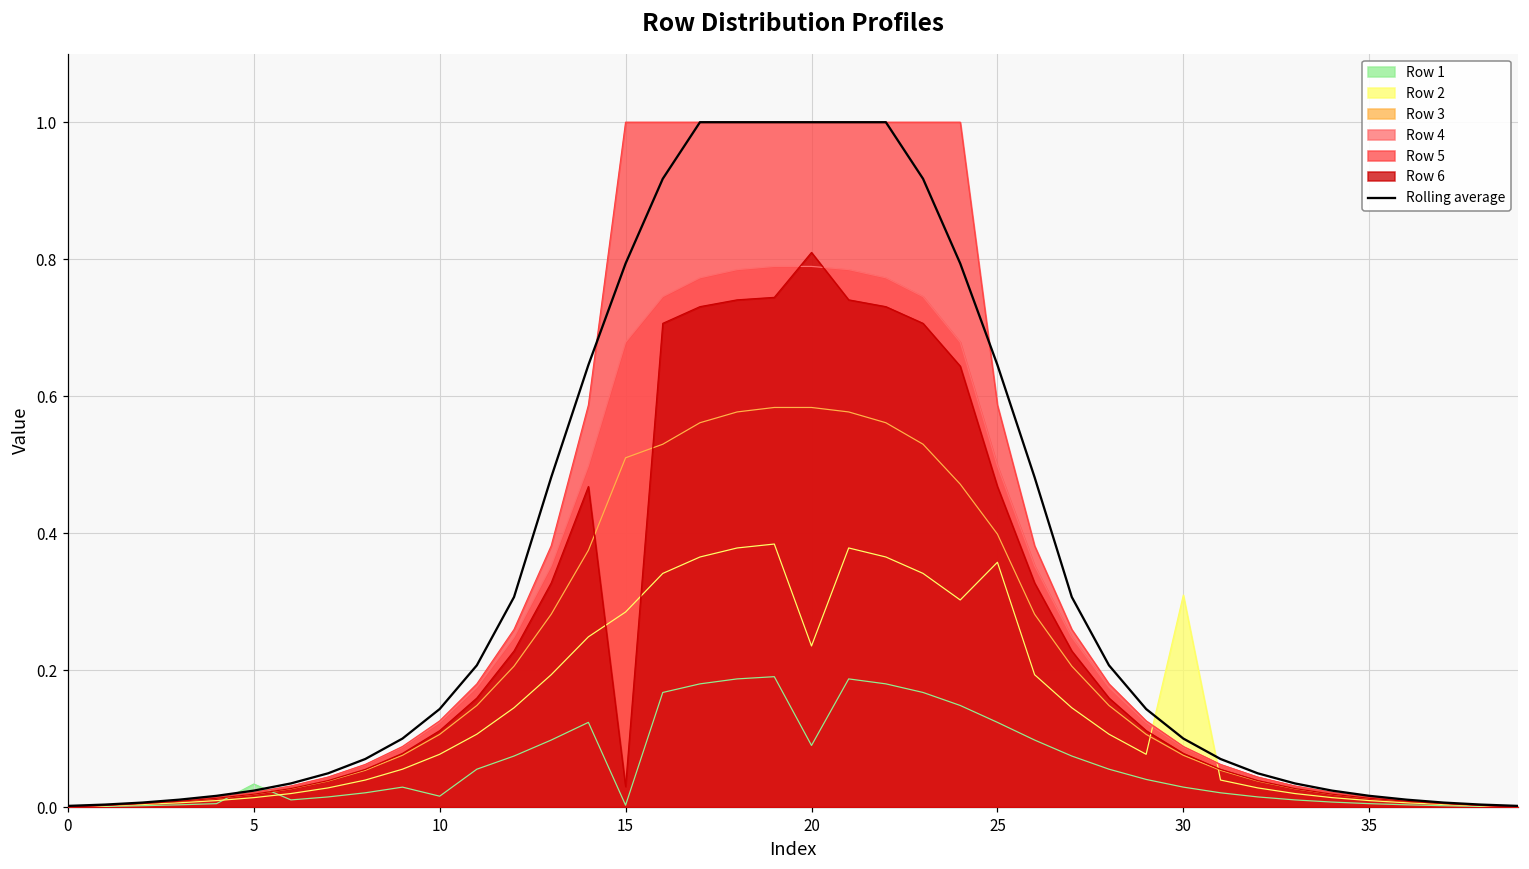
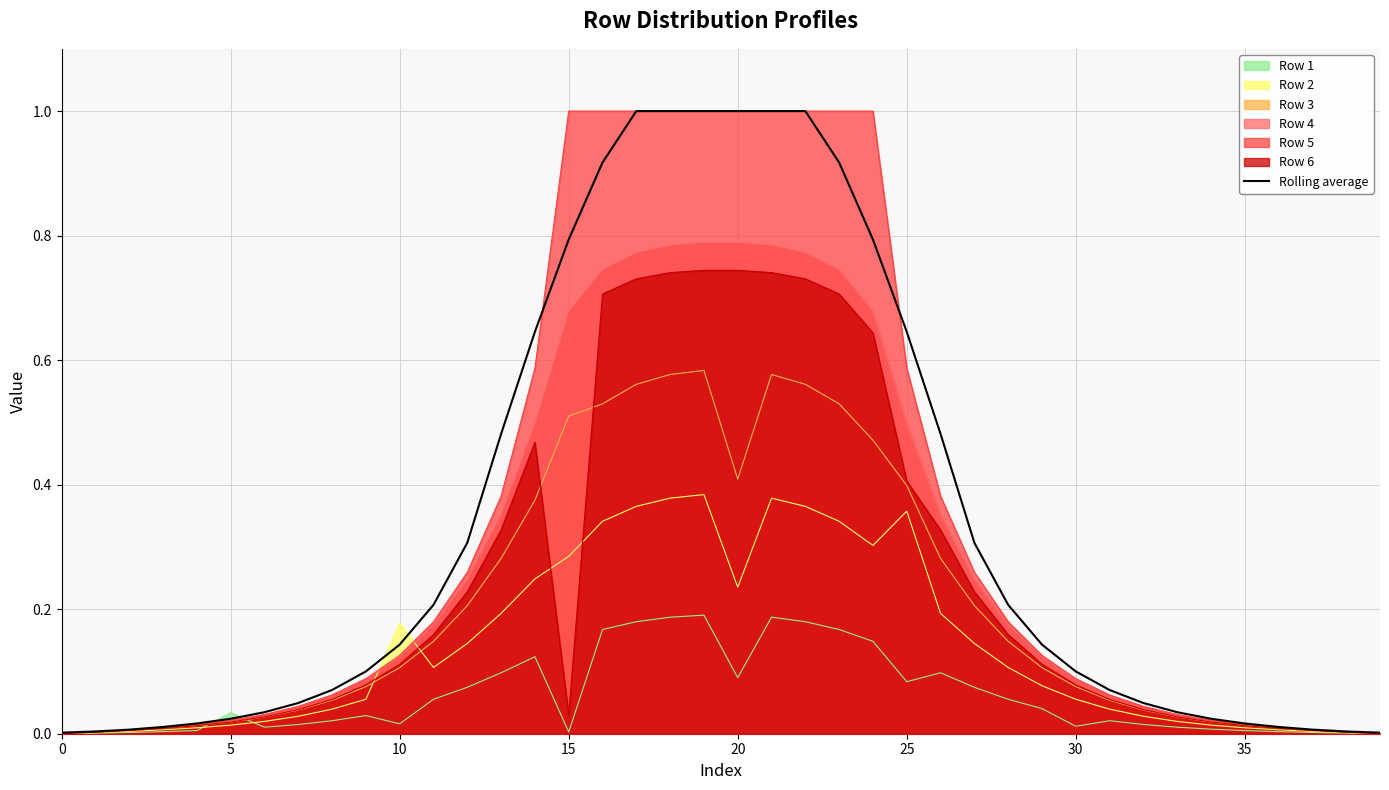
  {
    "Row 1": {
      "5": 0.03,
      "10": 0.02,
      "15": 0.00,
      "20": 0.09,
-     "25": 0.12,
-     "30": 0.03,
+     "25": 0.08,
+     "30": 0.01,
      "35": 0.01
    },
    "Row 2": {
      "5": 0.01,
-     "10": 0.08,
+     "10": 0.18,
      "15": 0.28,
      "20": 0.24,
      "25": 0.36,
-     "30": 0.31
+     "30": 0.06
    },
    "Row 3": {
      "10": 0.11,
      "15": 0.51,
-     "20": 0.58,
+     "20": 0.41,
      "25": 0.40
    },
    "Row 6": {
      "10": 0.11,
      "15": 0.03,
-     "20": 0.81,
-     "25": 0.47
+     "20": 0.74,
+     "25": 0.41
    },
    "Rolling average": {
      "10": 0.14,
      "15": 0.79,
      "25": 0.65,
      "30": 0.10
    }
  }
